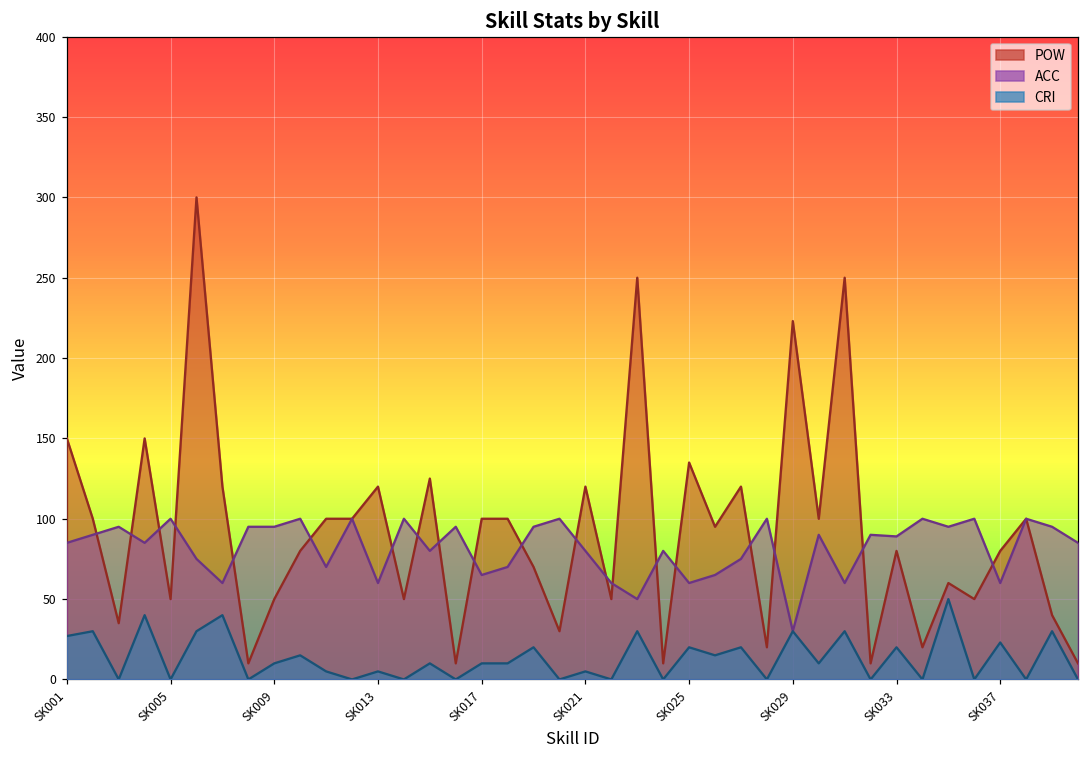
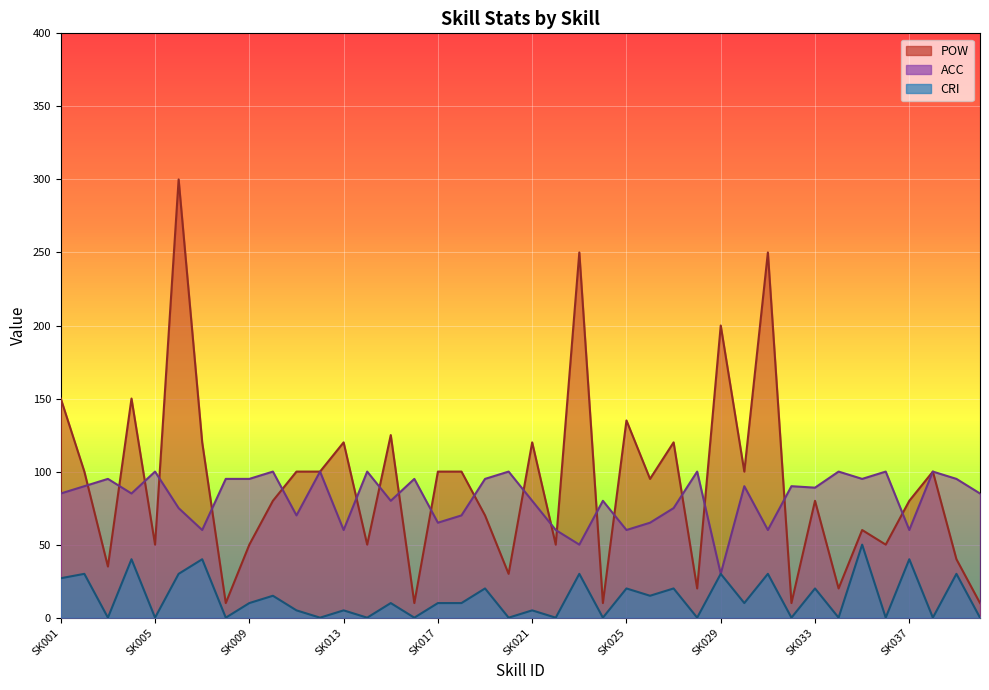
  {
    "POW": {
      "SK001": 150,
      "SK005": 50,
      "SK009": 50,
      "SK013": 120,
      "SK017": 100,
      "SK021": 120,
      "SK025": 135,
-     "SK029": 223,
+     "SK029": 200,
      "SK033": 80,
      "SK037": 80
    },
    "ACC": {
      "SK001": 85,
      "SK005": 100,
      "SK009": 95,
      "SK013": 60,
      "SK017": 65,
      "SK021": 80,
      "SK025": 60,
      "SK033": 89,
      "SK037": 60
    },
    "CRI": {
      "SK001": 27,
      "SK005": 0,
      "SK009": 10,
      "SK013": 5,
      "SK017": 10,
      "SK021": 5,
      "SK025": 20,
      "SK033": 20,
-     "SK037": 23
+     "SK037": 40
    }
  }
